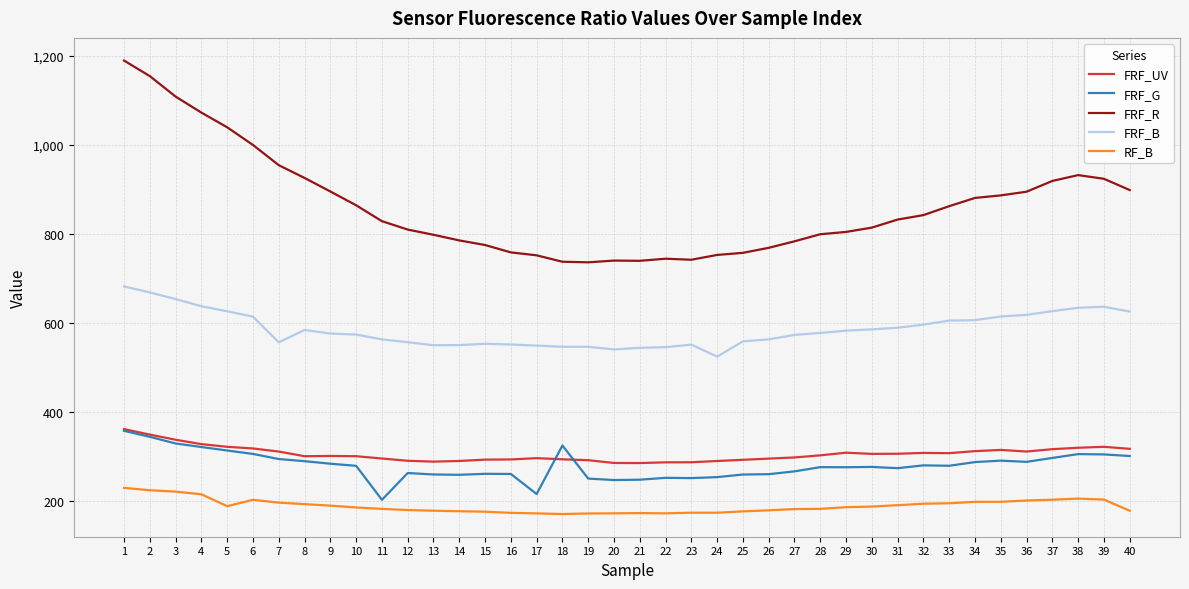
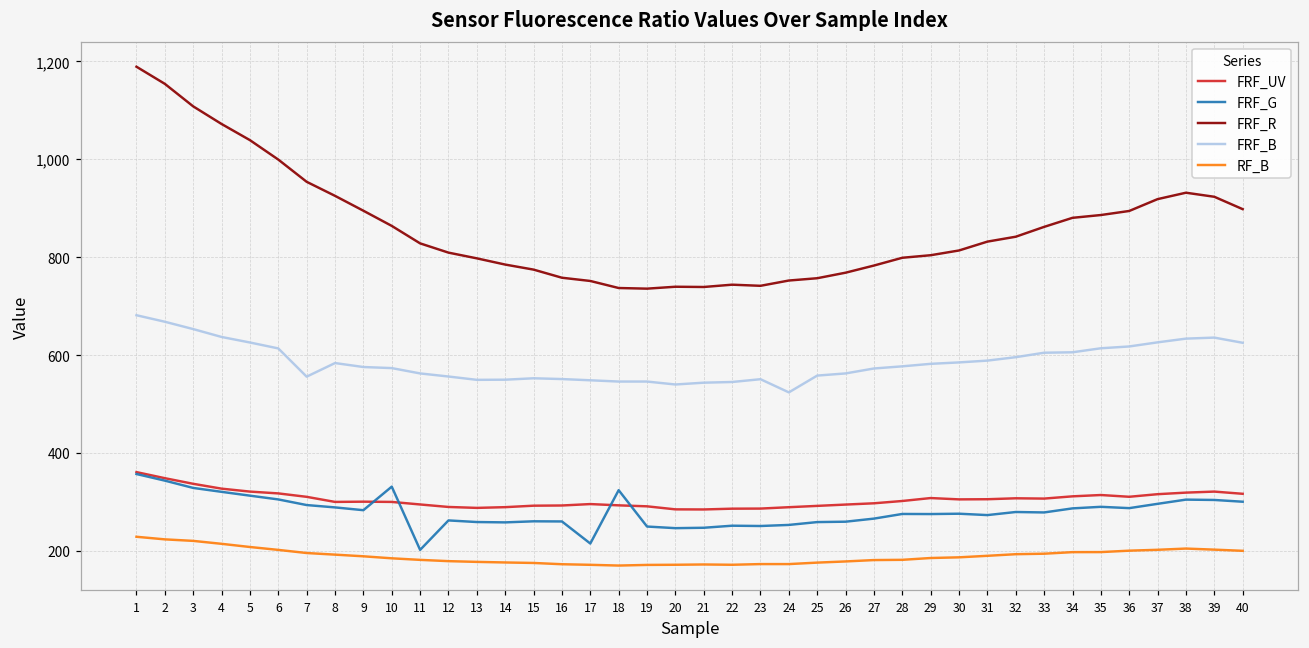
  {
    "FRF_UV": {
      "3": "340",
      "4": "330",
      "5": "320",
      "6": "320",
      "7": "310",
      "8": "300",
      "9": "300",
      "10": "300",
      "11": "290",
      "12": "290",
      "13": "290",
      "14": "290",
      "15": "290",
      "16": "290",
      "17": "300",
      "18": "290",
      "19": "290",
      "20": "280",
      "21": "280",
      "22": "290",
      "23": "290",
      "24": "290",
      "25": "290",
      "26": "290",
      "27": "300",
      "28": "300",
      "29": "310",
      "30": "310",
      "31": "310",
      "32": "310",
      "33": "310",
      "34": "310",
      "35": "310",
      "36": "310",
      "37": "320",
      "38": "320",
      "39": "320",
      "40": "320"
    },
    "FRF_G": {
      "3": "330",
      "4": "320",
      "5": "310",
      "6": "310",
      "7": "290",
      "8": "290",
      "9": "280",
-     "10": "280",
+     "10": "330",
      "11": "200",
      "12": "260",
      "13": "260",
      "14": "260",
      "15": "260",
      "16": "260",
      "17": "210",
      "18": "320",
      "19": "250",
      "20": "250",
      "21": "250",
      "22": "250",
      "23": "250",
      "24": "250",
      "25": "260",
      "26": "260",
      "27": "270",
      "28": "280",
      "29": "280",
      "30": "280",
      "31": "270",
      "32": "280",
      "33": "280",
      "34": "290",
      "35": "290",
      "36": "290",
      "37": "300",
      "38": "300",
      "39": "300",
      "40": "300"
    },
    "FRF_R": {
      "1": "1,190",
      "2": "1,150",
      "3": "1,110",
      "4": "1,070",
      "5": "1,040",
      "6": "1,000",
      "7": "950",
      "8": "930",
      "9": "890",
      "10": "860",
      "11": "830",
      "12": "810",
      "13": "800",
      "14": "780",
      "15": "770",
      "16": "760",
      "17": "750",
      "18": "740",
      "19": "740",
      "20": "740",
      "21": "740",
      "22": "740",
      "23": "740",
      "24": "750",
      "25": "760",
      "26": "770",
      "27": "780",
      "28": "800",
      "29": "800",
      "30": "810",
      "31": "830",
      "32": "840",
      "33": "860",
      "34": "880",
      "35": "890",
      "36": "890",
      "37": "920",
      "38": "930",
      "39": "920",
      "40": "900"
    },
    "FRF_B": {
      "1": "680",
      "2": "670",
      "3": "650",
      "4": "640",
      "5": "630",
      "6": "610",
      "7": "560",
      "8": "580",
      "9": "580",
      "10": "570",
      "11": "560",
      "12": "560",
      "13": "550",
      "14": "550",
      "15": "550",
      "16": "550",
      "17": "550",
      "18": "550",
      "19": "550",
      "20": "540",
      "21": "540",
      "22": "540",
      "23": "550",
      "24": "520",
      "25": "560",
      "26": "560",
      "27": "570",
      "28": "580",
      "29": "580",
      "30": "580",
      "31": "590",
      "32": "600",
      "33": "600",
      "34": "610",
      "35": "610",
      "36": "620",
      "37": "630",
      "38": "630",
      "39": "640",
      "40": "630"
    },
    "RF_B": {
      "1": "230",
      "2": "220",
      "3": "220",
      "4": "210",
-     "5": "190",
+     "5": "210",
      "6": "200",
      "7": "200",
      "8": "190",
      "9": "190",
      "10": "180",
      "11": "180",
      "12": "180",
      "13": "180",
      "14": "180",
      "15": "180",
      "16": "170",
      "17": "170",
      "18": "170",
      "19": "170",
      "20": "170",
      "21": "170",
      "22": "170",
      "23": "170",
      "24": "170",
      "25": "180",
      "26": "180",
      "27": "180",
      "28": "180",
      "29": "190",
      "30": "190",
      "31": "190",
      "32": "190",
      "33": "190",
      "34": "200",
      "35": "200",
      "36": "200",
      "37": "200",
      "38": "200",
      "39": "200",
-     "40": "180"
+     "40": "200"
    }
  }
